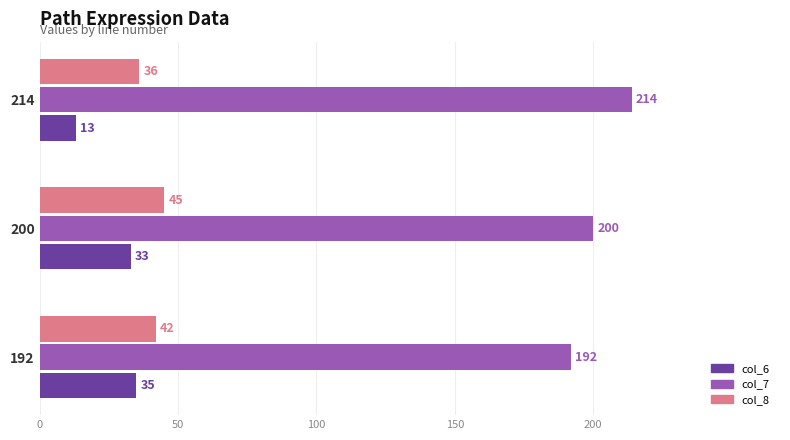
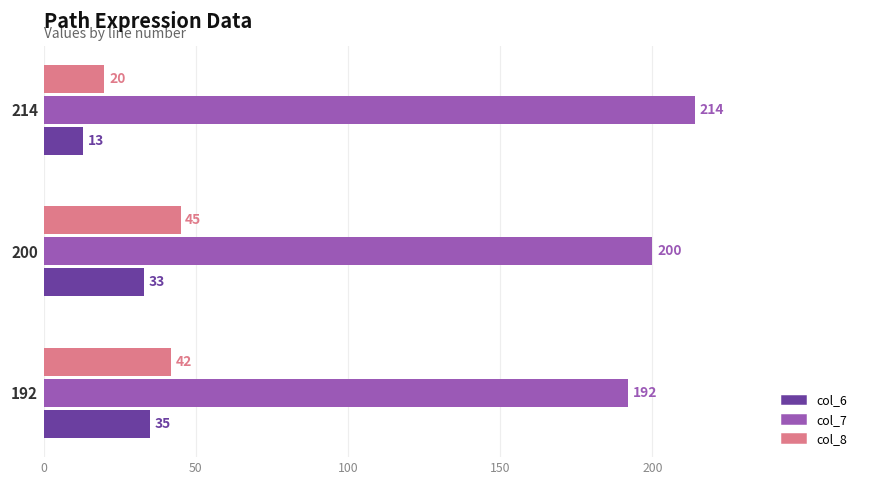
  {
    "col_8": {
-     "214": 36,
+     "214": 20,
      "200": 45,
      "192": 42
    }
  }
